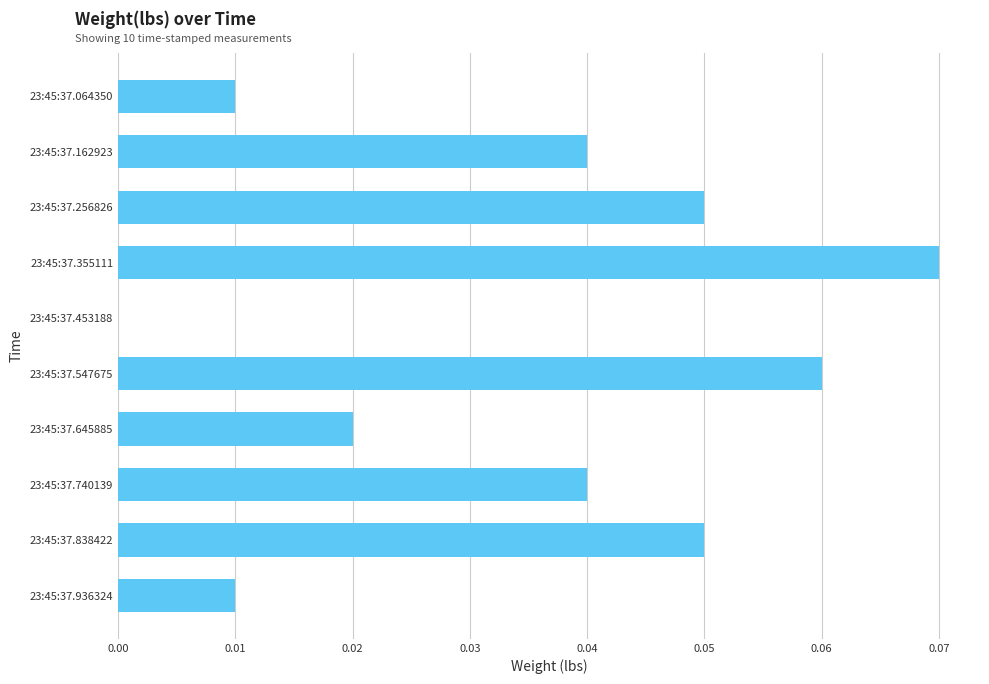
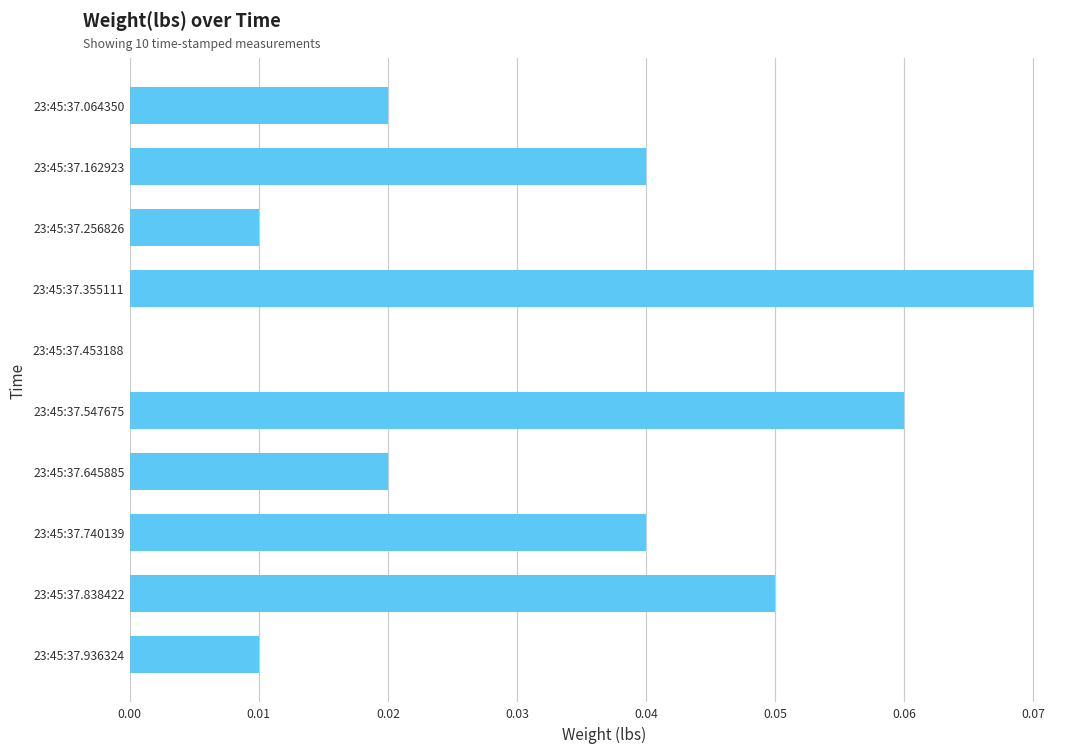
  {
-   "23:45:37.064350": 0.01,
+   "23:45:37.064350": 0.02,
    "23:45:37.162923": 0.04,
-   "23:45:37.256826": 0.05,
+   "23:45:37.256826": 0.01,
    "23:45:37.355111": 0.07,
    "23:45:37.453188": 0.00,
    "23:45:37.547675": 0.06,
    "23:45:37.645885": 0.02,
    "23:45:37.740139": 0.04,
    "23:45:37.838422": 0.05,
    "23:45:37.936324": 0.01
  }
